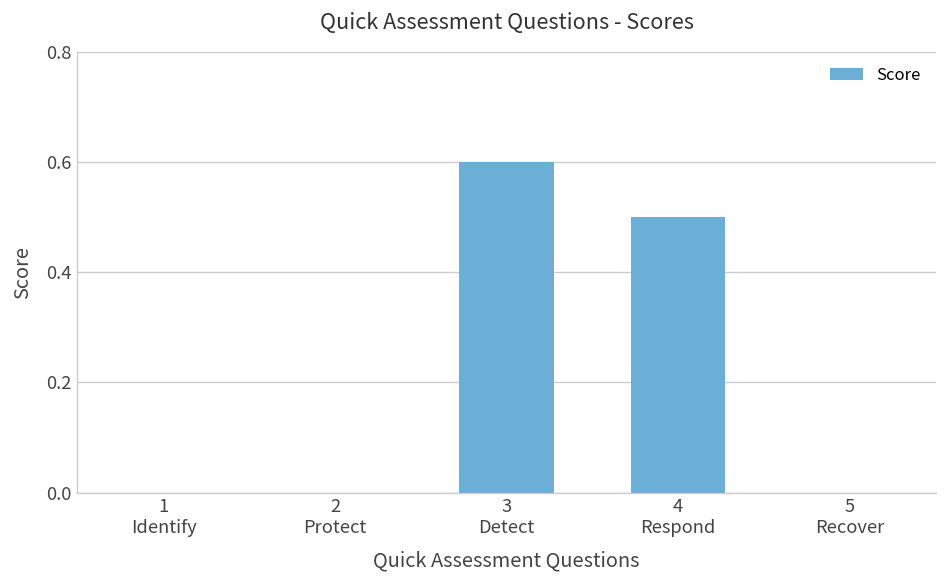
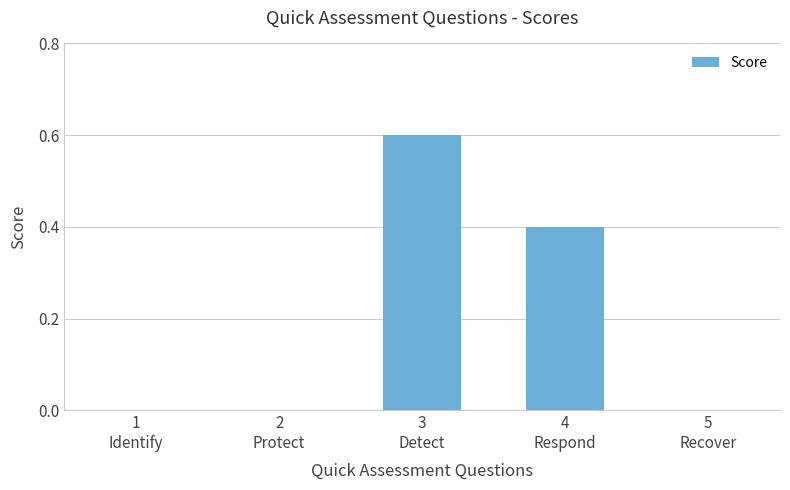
  {
    "1 Identify": 0.0,
    "2 Protect": 0.0,
    "3 Detect": 0.6,
-   "4 Respond": 0.5,
+   "4 Respond": 0.4,
    "5 Recover": 0.0
  }
